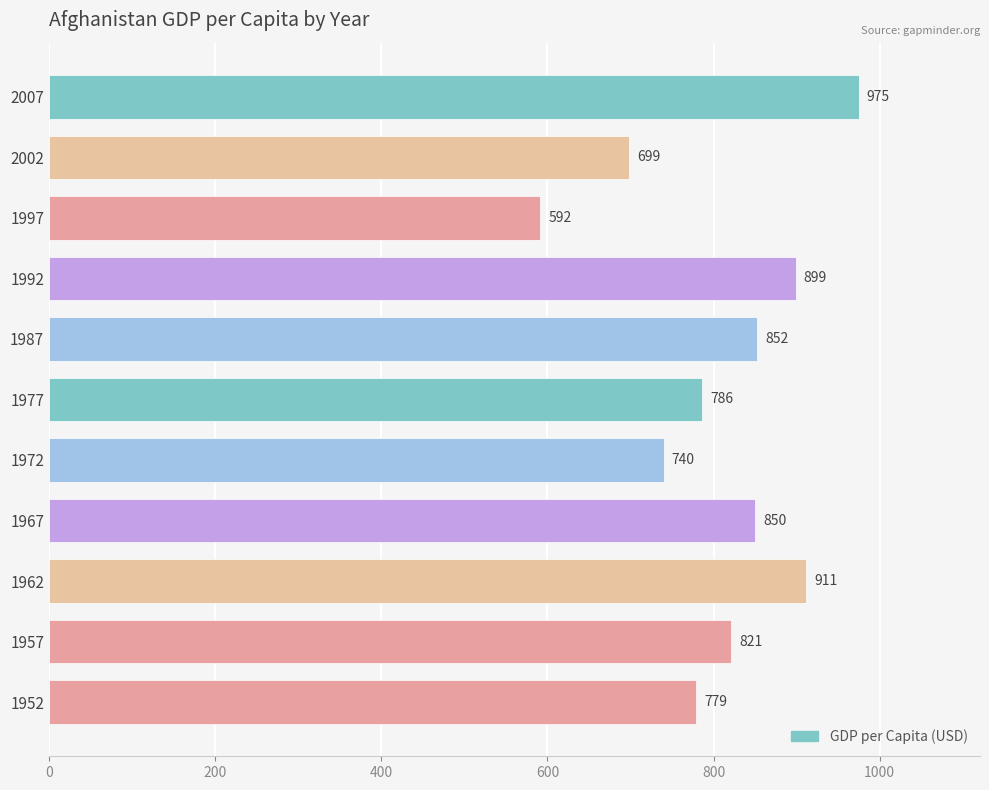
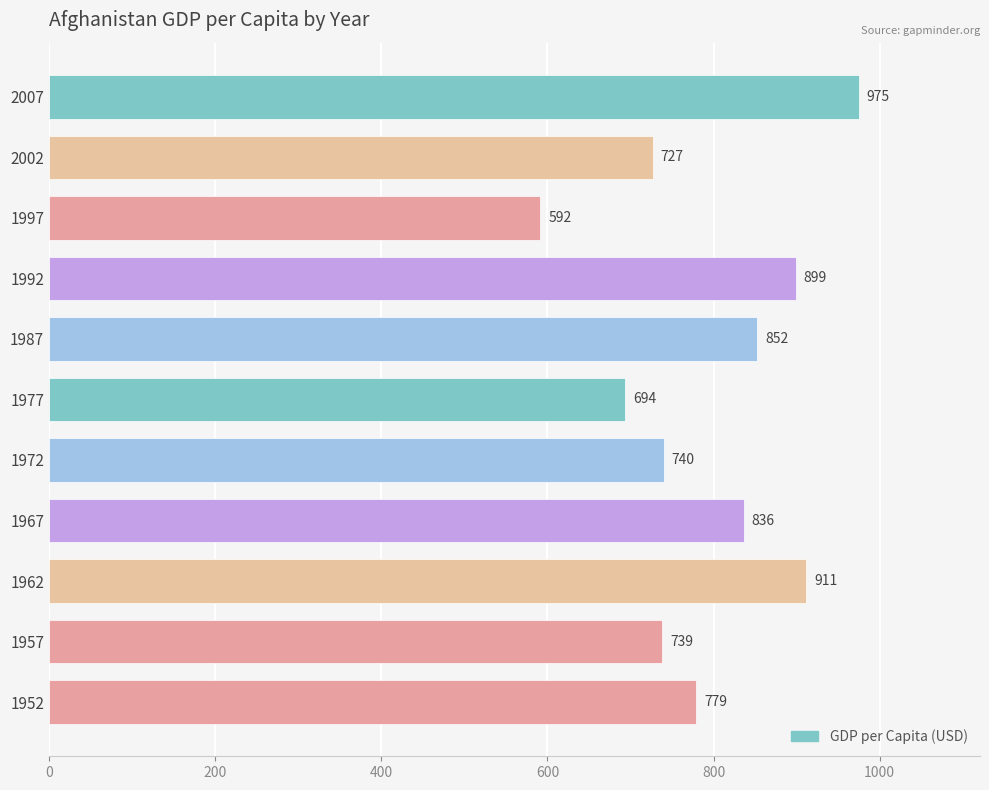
  {
    "2007": 975,
-   "2002": 699,
+   "2002": 727,
    "1997": 592,
    "1992": 899,
    "1987": 852,
-   "1977": 786,
+   "1977": 694,
    "1972": 740,
-   "1967": 850,
+   "1967": 836,
    "1962": 911,
-   "1957": 821,
+   "1957": 739,
    "1952": 779
  }
